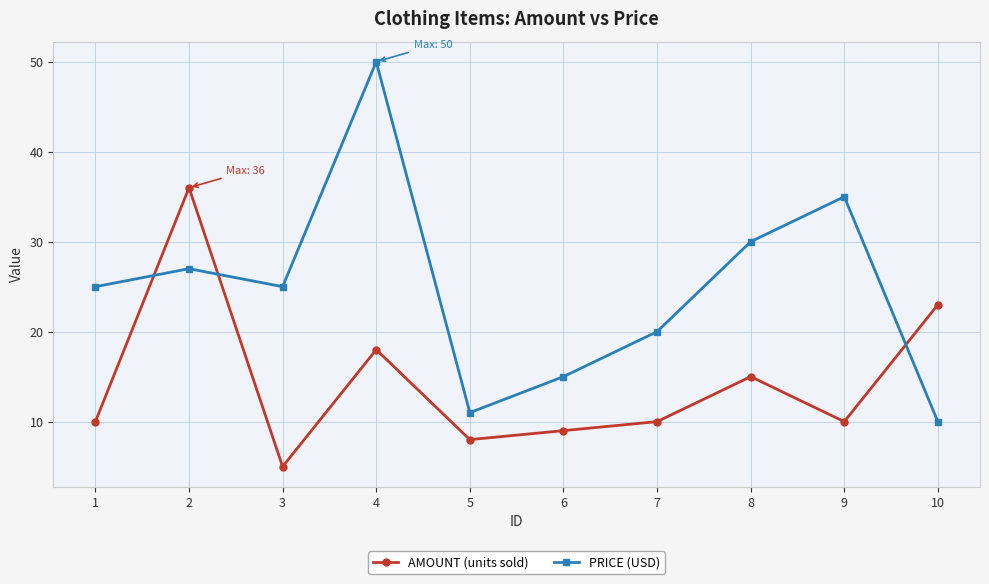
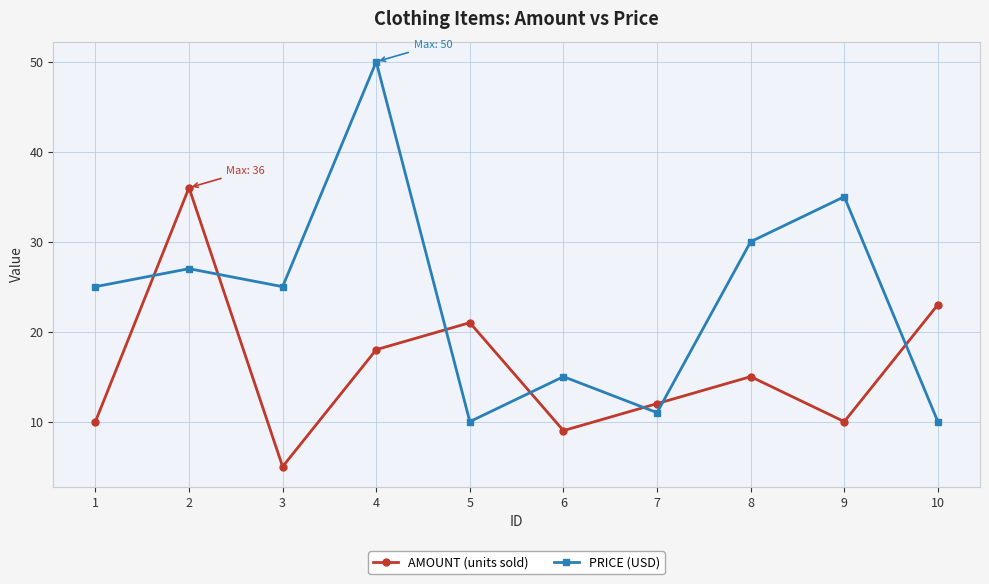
  {
    "AMOUNT (units sold)": {
      "1": 10,
      "3": 5,
      "4": 18,
-     "5": 8,
+     "5": 21,
      "6": 9,
-     "7": 10,
+     "7": 12,
      "8": 15,
      "9": 10,
      "10": 23
    },
    "PRICE (USD)": {
      "1": 25,
      "2": 27,
      "3": 25,
-     "5": 11,
+     "5": 10,
      "6": 15,
-     "7": 20,
+     "7": 11,
      "8": 30,
      "9": 35,
      "10": 10
    }
  }
